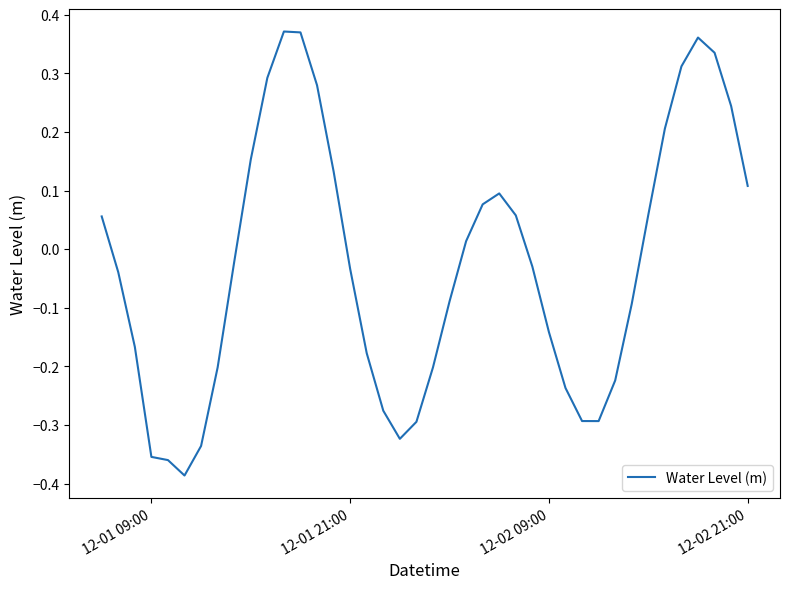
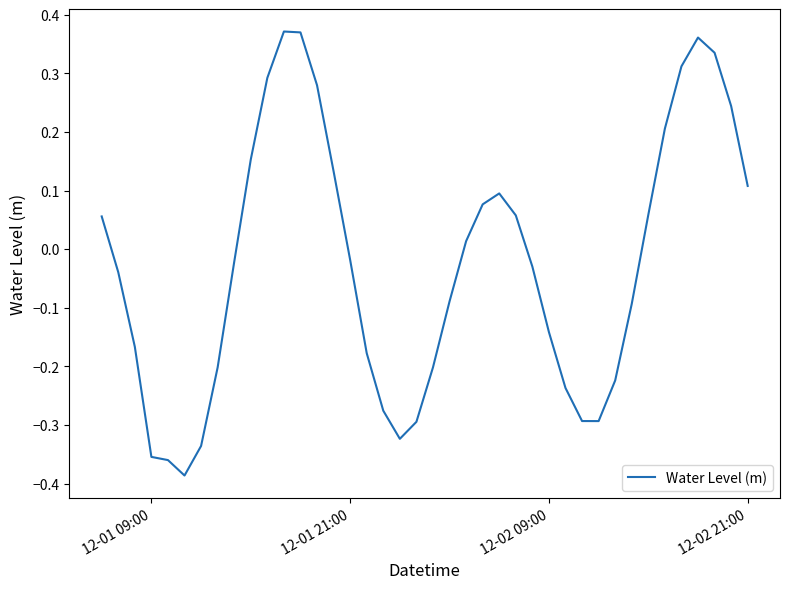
  {
    "12-01 09:00": -0.35,
-   "12-01 21:00": -0.03,
+   "12-01 21:00": -0.02,
    "12-02 09:00": -0.14,
    "12-02 21:00": 0.11
  }
